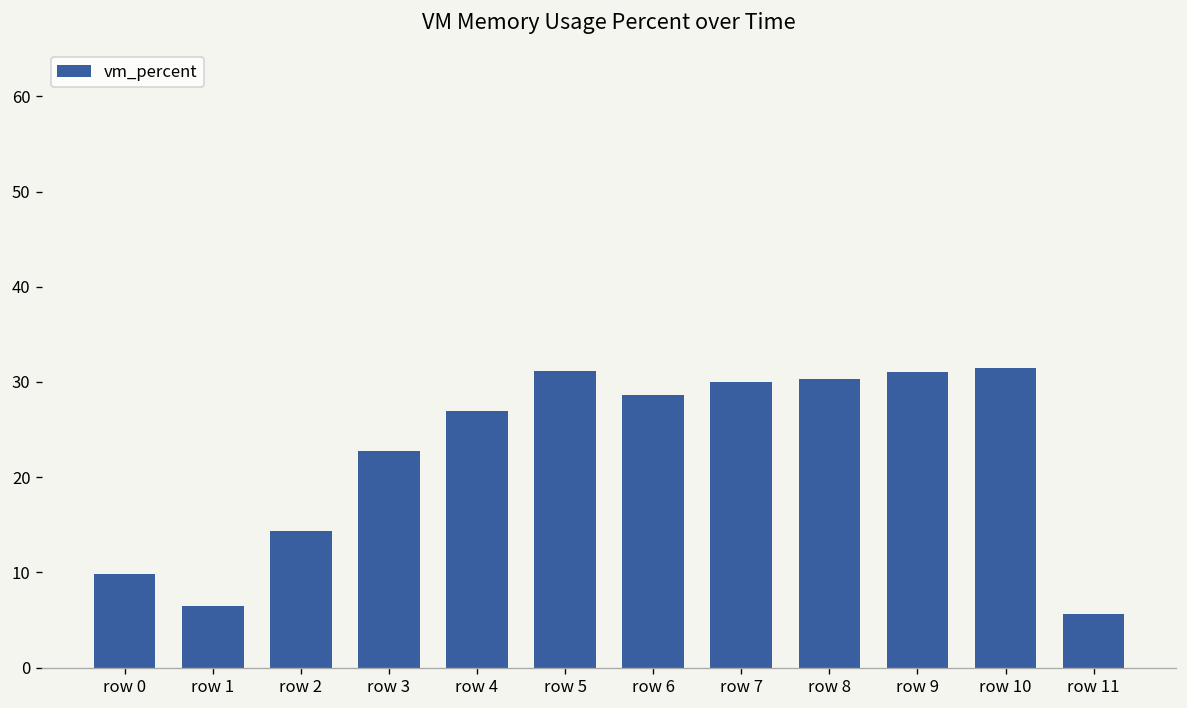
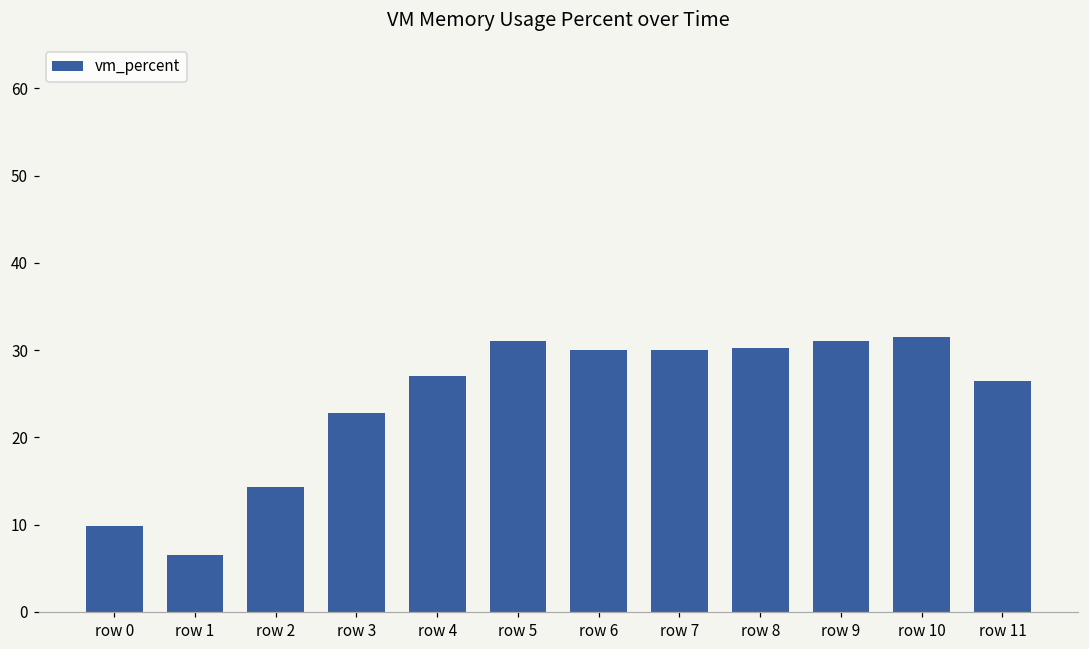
  {
    "row 0": 10,
    "row 1": 7,
    "row 2": 14,
    "row 3": 23,
    "row 4": 27,
    "row 5": 31,
-   "row 6": 29,
+   "row 6": 30,
    "row 7": 30,
    "row 8": 30,
    "row 9": 31,
    "row 10": 32,
-   "row 11": 6
+   "row 11": 27
  }
